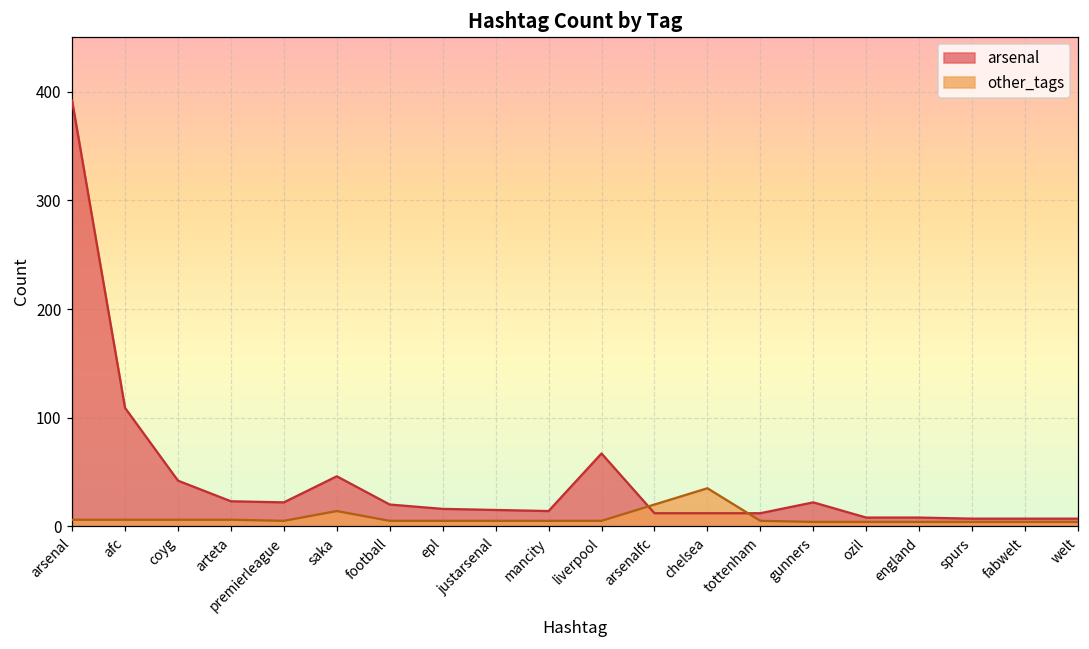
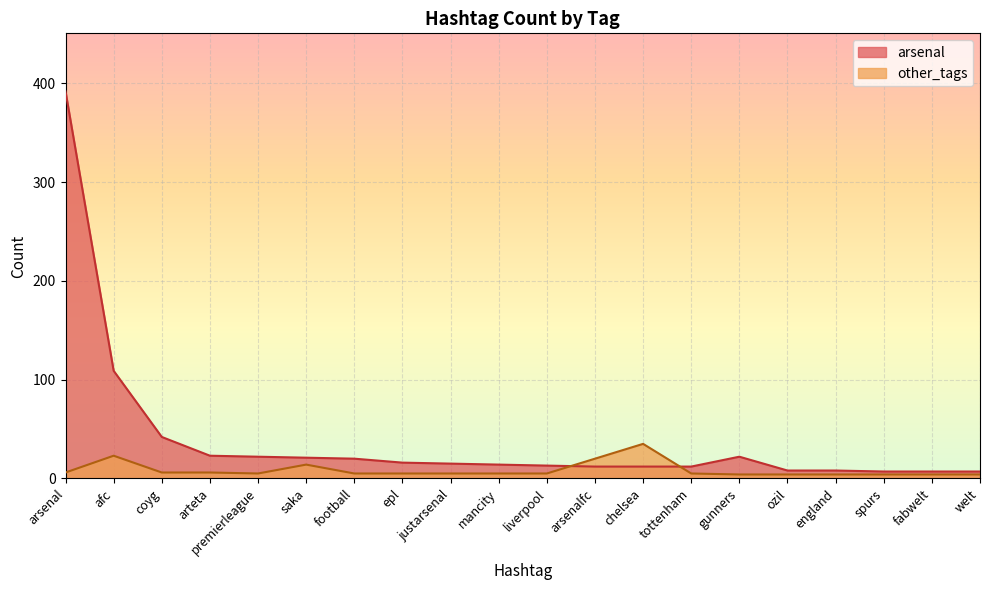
  {
    "arsenal": {
      "arsenal": 390,
      "afc": 110,
      "coyg": 40,
      "arteta": 20,
      "premierleague": 20,
-     "saka": 50,
+     "saka": 20,
      "football": 20,
      "epl": 20,
      "justarsenal": 20,
      "mancity": 10,
-     "liverpool": 70,
+     "liverpool": 10,
      "arsenalfc": 10,
      "chelsea": 10,
      "tottenham": 10,
      "gunners": 20,
      "ozil": 10,
      "england": 10,
      "spurs": 10,
      "fabwelt": 10,
      "welt": 10
    },
    "other_tags": {
      "arsenal": 10,
-     "afc": 10,
+     "afc": 20,
      "coyg": 10,
      "arteta": 10,
      "premierleague": 10,
      "saka": 10,
      "football": 10,
      "epl": 10,
      "justarsenal": 10,
      "mancity": 10,
      "liverpool": 10,
      "arsenalfc": 20,
      "chelsea": 40,
      "tottenham": 10,
      "gunners": 0,
      "ozil": 0,
      "england": 0,
      "spurs": 0,
      "fabwelt": 0,
      "welt": 0
    }
  }
